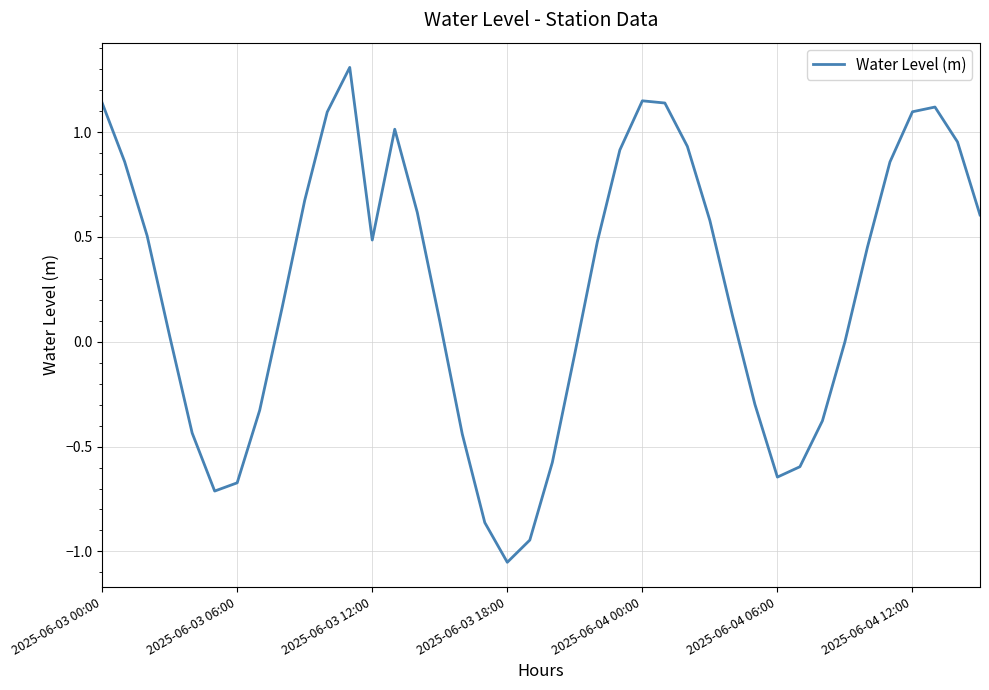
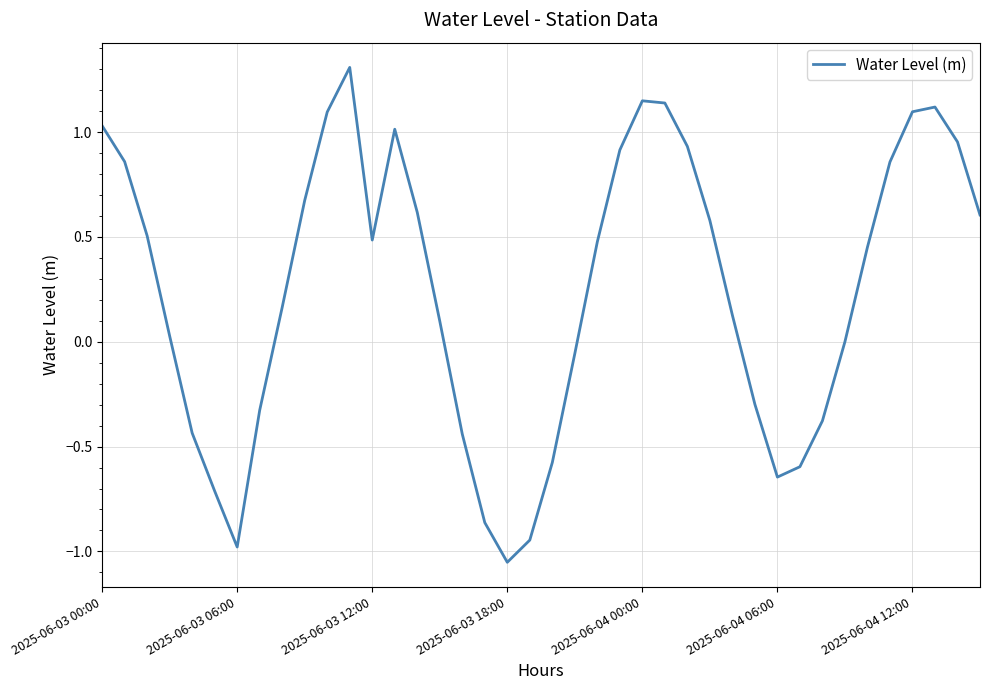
  {
-   "2025-06-03 00:00": 1.14,
-   "2025-06-03 06:00": -0.67,
+   "2025-06-03 00:00": 1.03,
+   "2025-06-03 06:00": -0.98,
    "2025-06-03 12:00": 0.49,
    "2025-06-03 18:00": -1.05,
    "2025-06-04 00:00": 1.15,
    "2025-06-04 06:00": -0.65,
    "2025-06-04 12:00": 1.10
  }
